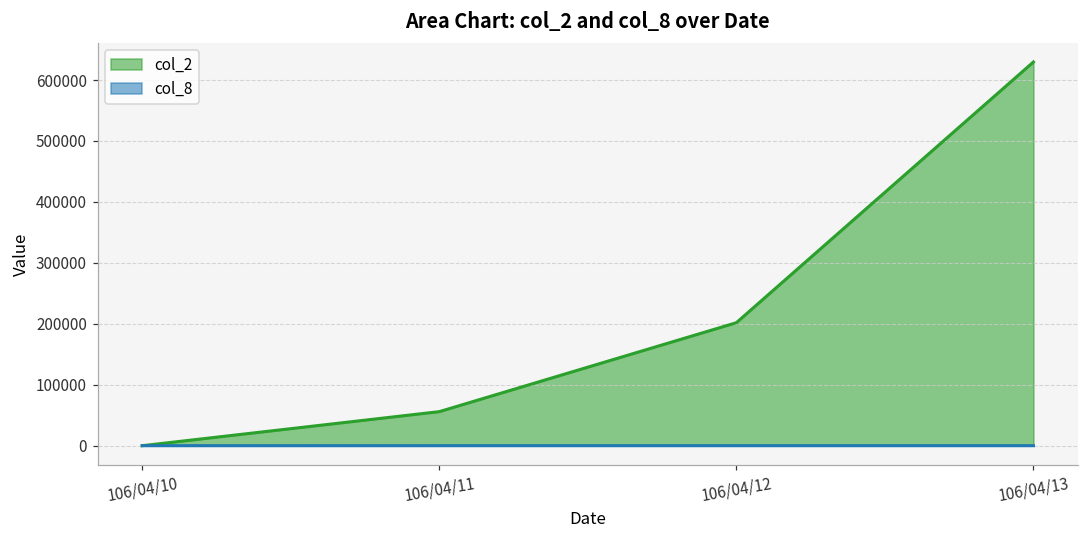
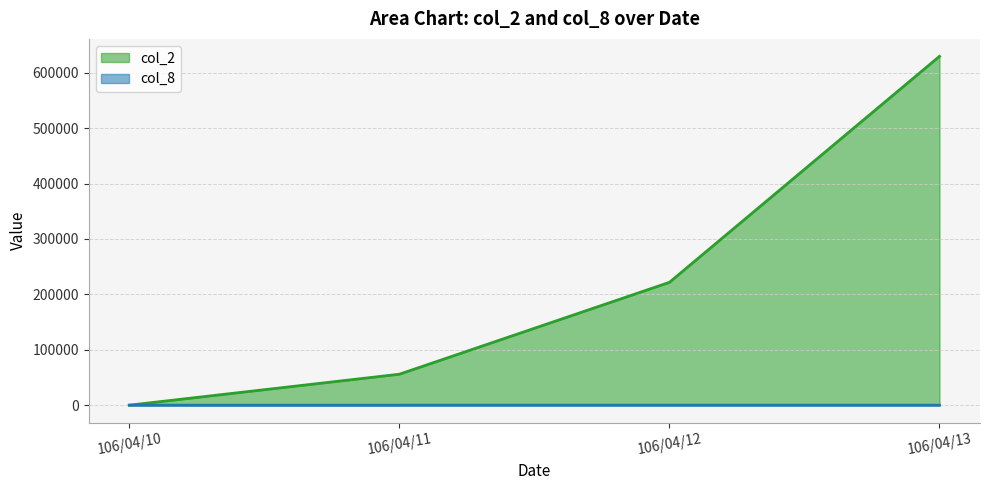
  {
    "col_2": {
      "106/04/11": 60000,
-     "106/04/12": 200000,
+     "106/04/12": 220000,
      "106/04/13": 630000
    },
    "col_8": {
      "106/04/11": 0,
      "106/04/12": 0,
      "106/04/13": 0
    }
  }
